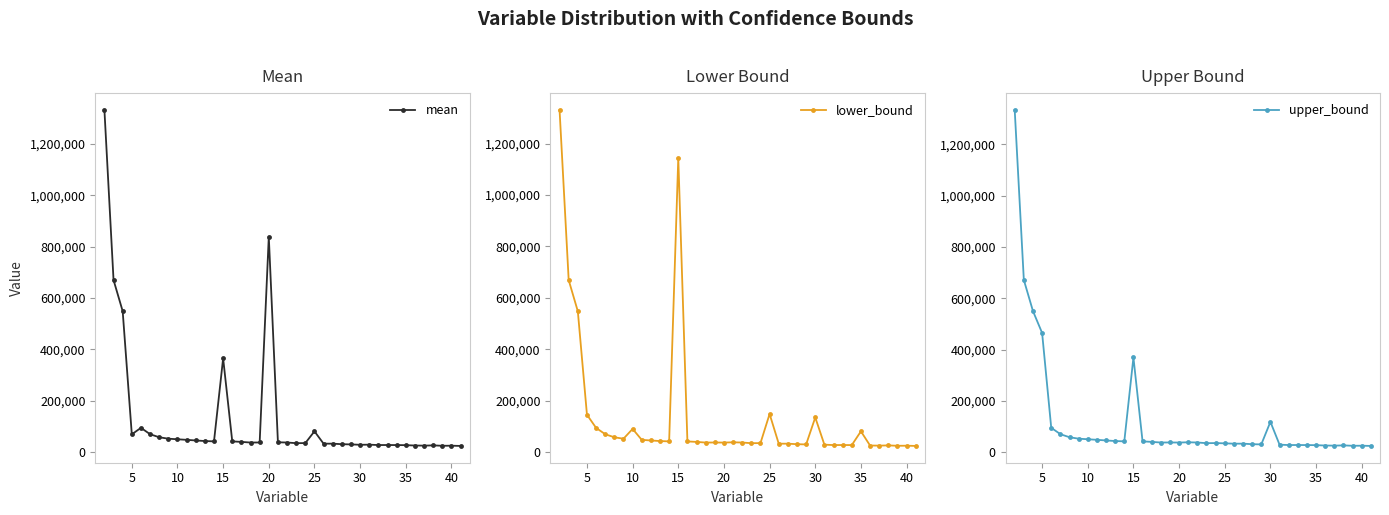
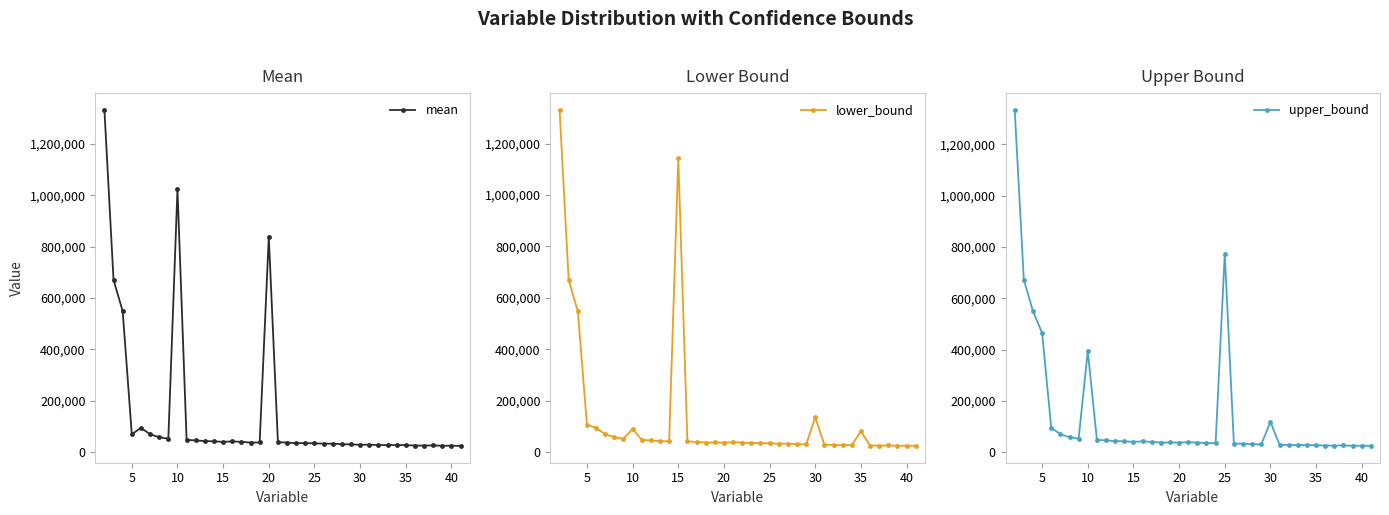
  {
    "Mean": {
      "5": "70,000",
-     "10": "50,000",
-     "15": "370,000",
+     "10": "1,020,000",
+     "15": "40,000",
      "20": "840,000",
-     "25": "80,000",
+     "25": "30,000",
      "30": "30,000",
      "35": "30,000",
      "40": "20,000"
    },
    "Lower Bound": {
-     "5": "150,000",
+     "5": "110,000",
      "10": "90,000",
      "15": "1,140,000",
      "20": "40,000",
-     "25": "150,000",
+     "25": "30,000",
      "30": "130,000",
      "35": "80,000",
      "40": "20,000"
    },
    "Upper Bound": {
      "5": "460,000",
-     "10": "50,000",
-     "15": "370,000",
+     "10": "390,000",
+     "15": "40,000",
      "20": "40,000",
-     "25": "30,000",
+     "25": "770,000",
      "30": "120,000",
      "35": "30,000",
      "40": "30,000"
    }
  }
